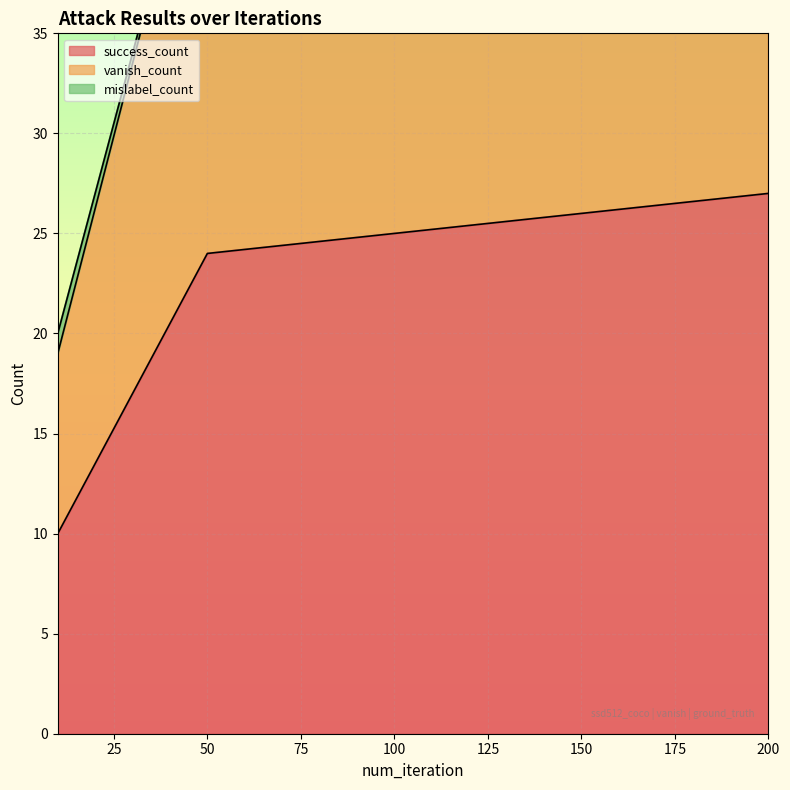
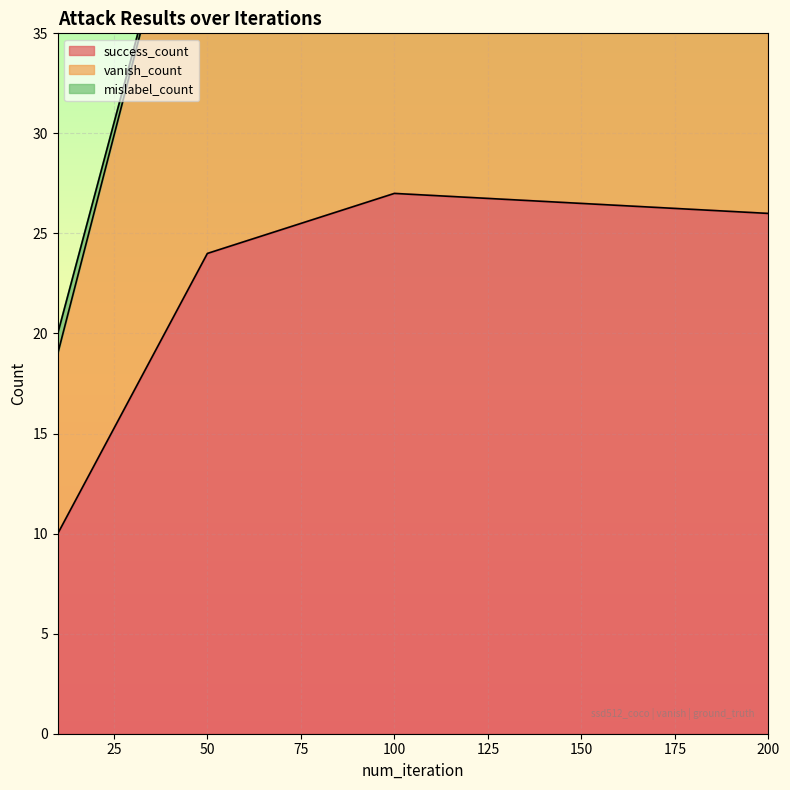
  {
    "success_count": {
      "50": 24,
-     "100": 25,
-     "200": 27
+     "100": 27,
+     "200": 26
    }
  }
